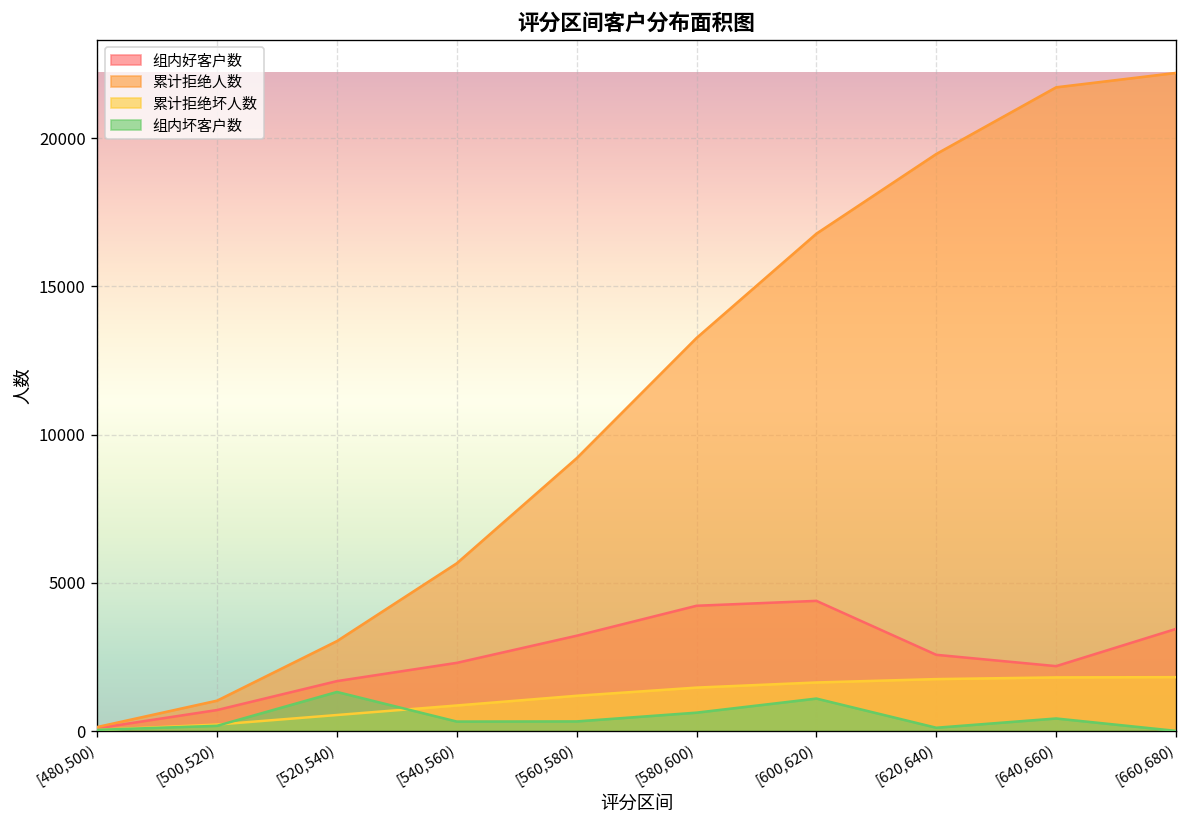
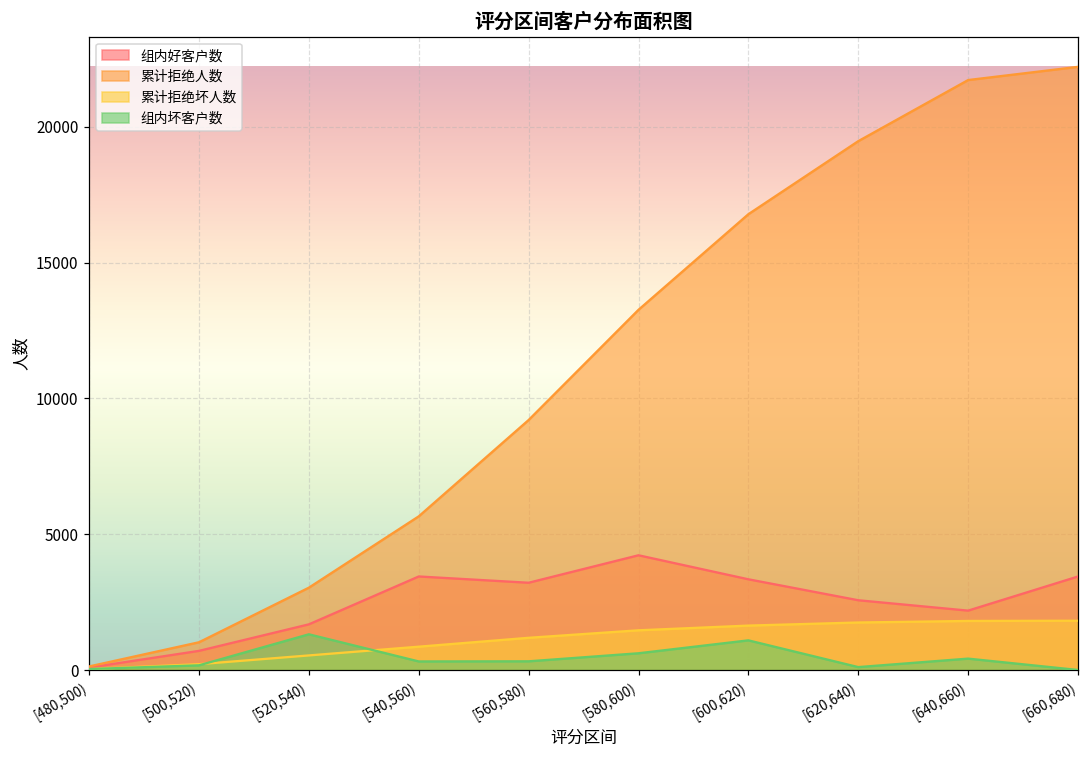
  {
    "组内好客户数": {
      "[500,520)": 700,
      "[520,540)": 1700,
-     "[540,560)": 2300,
+     "[540,560)": 3400,
      "[560,580)": 3200,
      "[580,600)": 4200,
-     "[600,620)": 4400,
+     "[600,620)": 3300,
      "[620,640)": 2600,
      "[640,660)": 2200,
      "[660,680)": 3400
    },
    "组内坏客户数": {
      "[520,540)": 1300,
      "[540,560)": 300,
      "[560,580)": 300,
      "[580,600)": 600,
      "[600,620)": 1100,
      "[620,640)": 100,
      "[640,660)": 400,
      "[660,680)": 0
    }
  }
